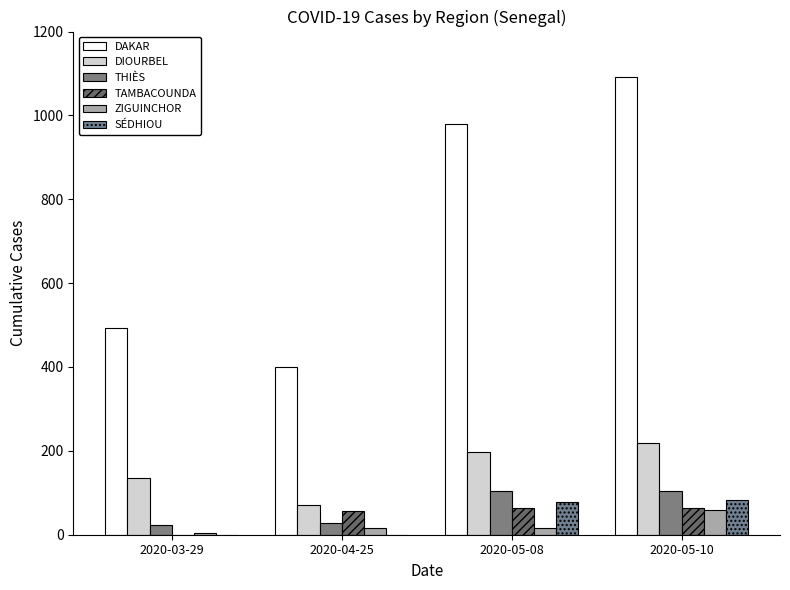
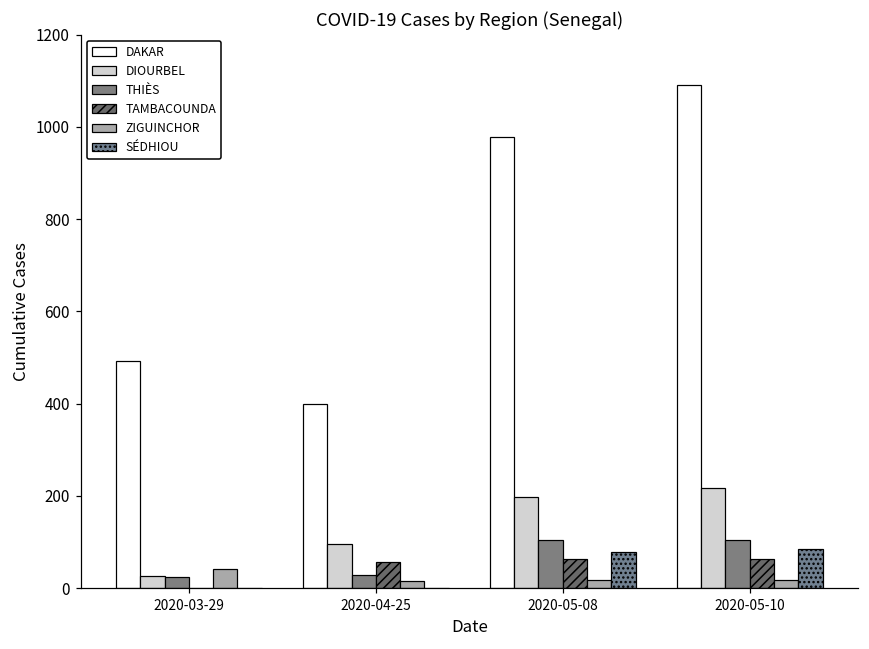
  {
    "DAKAR": {
      "2020-03-29": 490,
      "2020-04-25": 400,
      "2020-05-08": 980,
      "2020-05-10": 1090
    },
    "DIOURBEL": {
-     "2020-03-29": 140,
-     "2020-04-25": 70,
+     "2020-03-29": 30,
+     "2020-04-25": 100,
      "2020-05-08": 200,
      "2020-05-10": 220
    },
    "ZIGUINCHOR": {
-     "2020-03-29": 0,
+     "2020-03-29": 40,
      "2020-04-25": 20,
      "2020-05-08": 20,
-     "2020-05-10": 60
+     "2020-05-10": 20
    }
  }
